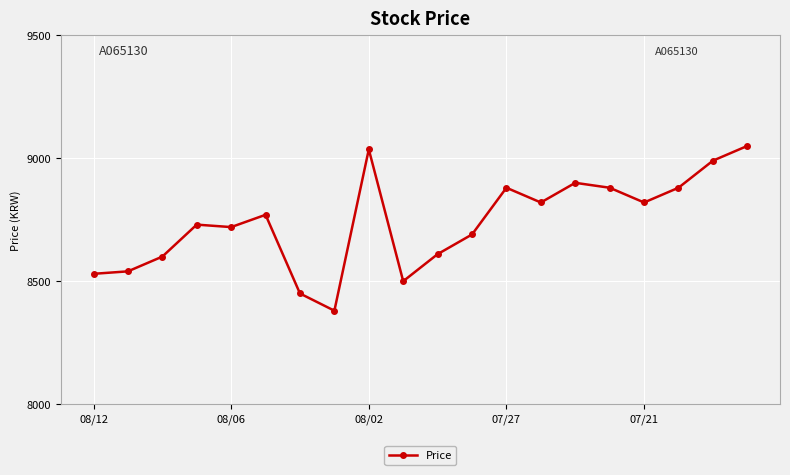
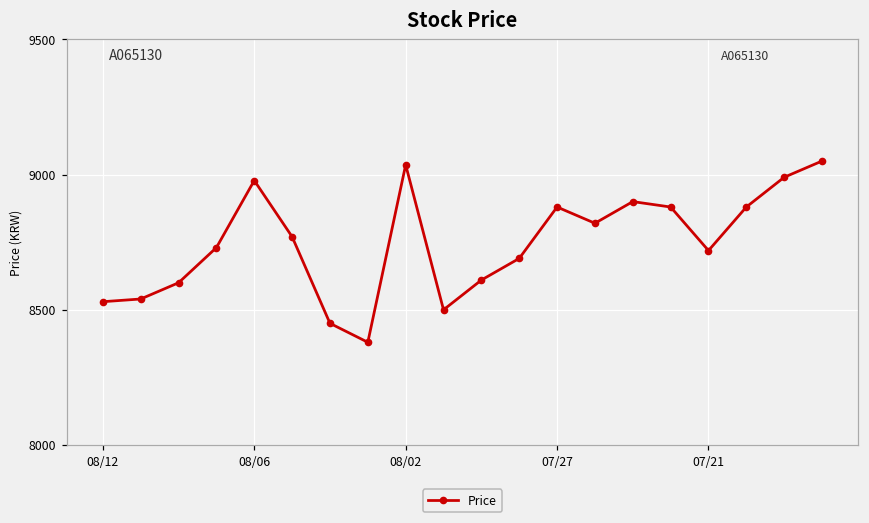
  {
    "08/12": 8530,
-   "08/06": 8720,
+   "08/06": 8980,
    "08/02": 9040,
    "07/27": 8880,
-   "07/21": 8820
+   "07/21": 8720
  }
